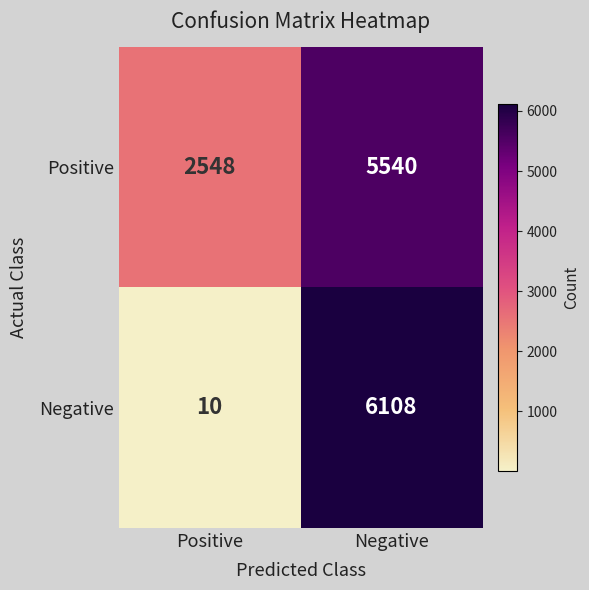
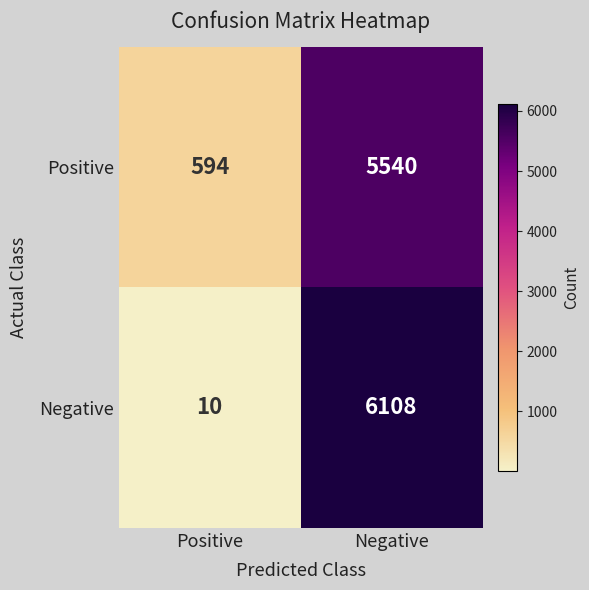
  {
    "Positive": {
-     "Positive": 2548,
+     "Positive": 594,
      "Negative": 5540
    },
    "Negative": {
      "Positive": 10,
      "Negative": 6108
    }
  }
